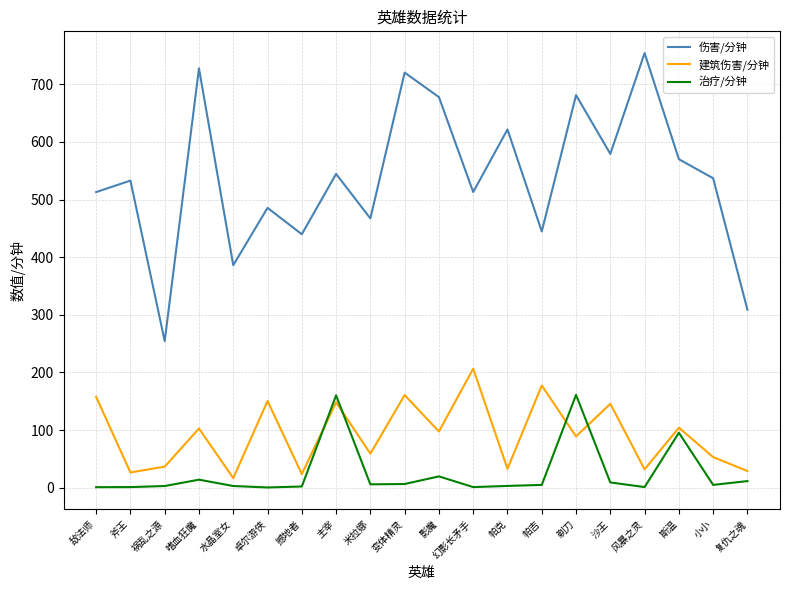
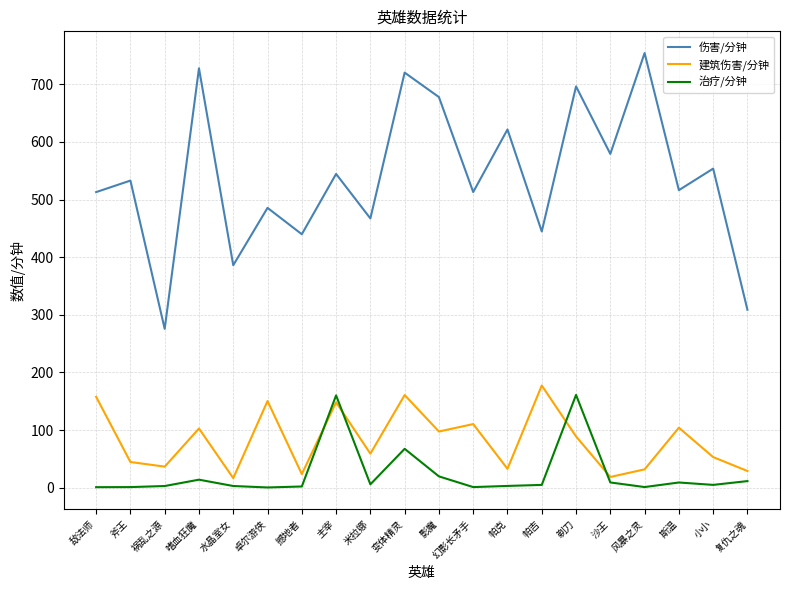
  {
    "伤害/分钟": {
      "敌法师": 510,
      "斧王": 530,
-     "祸乱之源": 250,
+     "祸乱之源": 280,
      "嗜血狂魔": 730,
      "水晶室女": 390,
      "卓尔游侠": 490,
      "撼地者": 440,
      "主宰": 540,
      "米拉娜": 470,
      "变体精灵": 720,
      "影魔": 680,
      "幻影长矛手": 510,
      "帕克": 620,
      "帕吉": 440,
-     "剃刀": 680,
+     "剃刀": 700,
      "沙王": 580,
      "风暴之灵": 750,
-     "斯温": 570,
-     "小小": 540,
+     "斯温": 520,
+     "小小": 550,
      "复仇之魂": 310
    },
    "建筑伤害/分钟": {
      "敌法师": 160,
-     "斧王": 30,
+     "斧王": 40,
      "祸乱之源": 40,
      "嗜血狂魔": 100,
      "水晶室女": 20,
      "卓尔游侠": 150,
      "撼地者": 20,
      "主宰": 150,
      "米拉娜": 60,
      "变体精灵": 160,
      "影魔": 100,
-     "幻影长矛手": 210,
+     "幻影长矛手": 110,
      "帕克": 30,
      "帕吉": 180,
      "剃刀": 90,
-     "沙王": 150,
+     "沙王": 20,
      "风暴之灵": 30,
      "斯温": 100,
      "小小": 50,
      "复仇之魂": 30
    },
    "治疗/分钟": {
      "敌法师": 0,
      "斧王": 0,
      "祸乱之源": 0,
      "嗜血狂魔": 10,
      "水晶室女": 0,
      "卓尔游侠": 0,
      "撼地者": 0,
      "主宰": 160,
      "米拉娜": 10,
-     "变体精灵": 10,
+     "变体精灵": 70,
      "影魔": 20,
      "幻影长矛手": 0,
      "帕克": 0,
      "帕吉": 0,
      "剃刀": 160,
      "沙王": 10,
      "风暴之灵": 0,
-     "斯温": 100,
+     "斯温": 10,
      "小小": 0,
      "复仇之魂": 10
    }
  }
